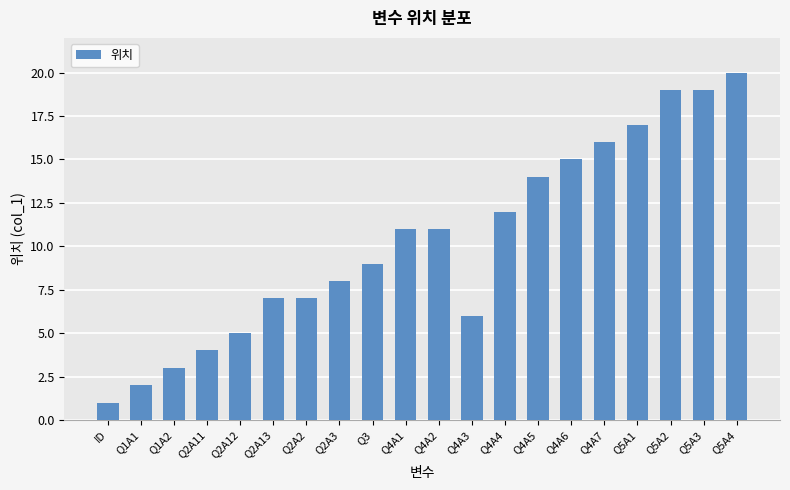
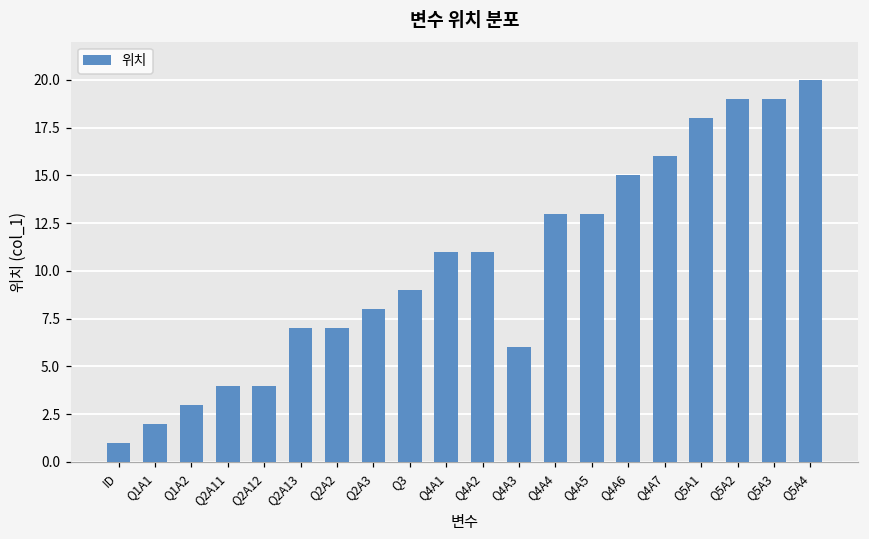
  {
    "ID": 1,
    "Q1A1": 2,
    "Q1A2": 3,
    "Q2A11": 4,
-   "Q2A12": 5,
+   "Q2A12": 4,
    "Q2A13": 7,
    "Q2A2": 7,
    "Q2A3": 8,
    "Q3": 9,
    "Q4A1": 11,
    "Q4A2": 11,
    "Q4A3": 6,
-   "Q4A4": 12,
-   "Q4A5": 14,
+   "Q4A4": 13,
+   "Q4A5": 13,
    "Q4A6": 15,
    "Q4A7": 16,
-   "Q5A1": 17,
+   "Q5A1": 18,
    "Q5A2": 19,
    "Q5A3": 19,
    "Q5A4": 20
  }
